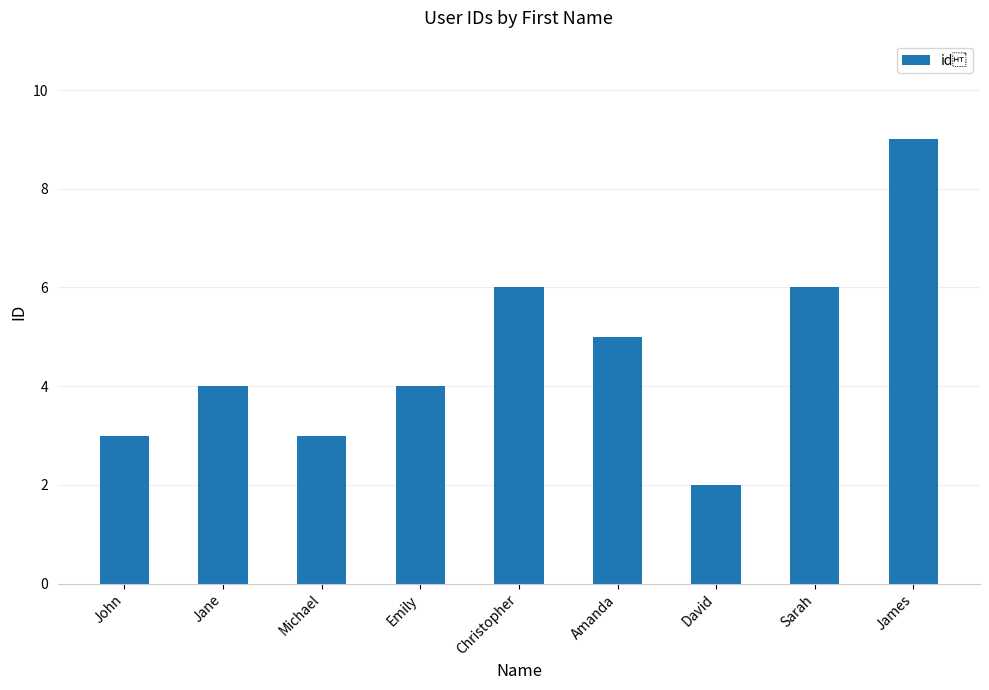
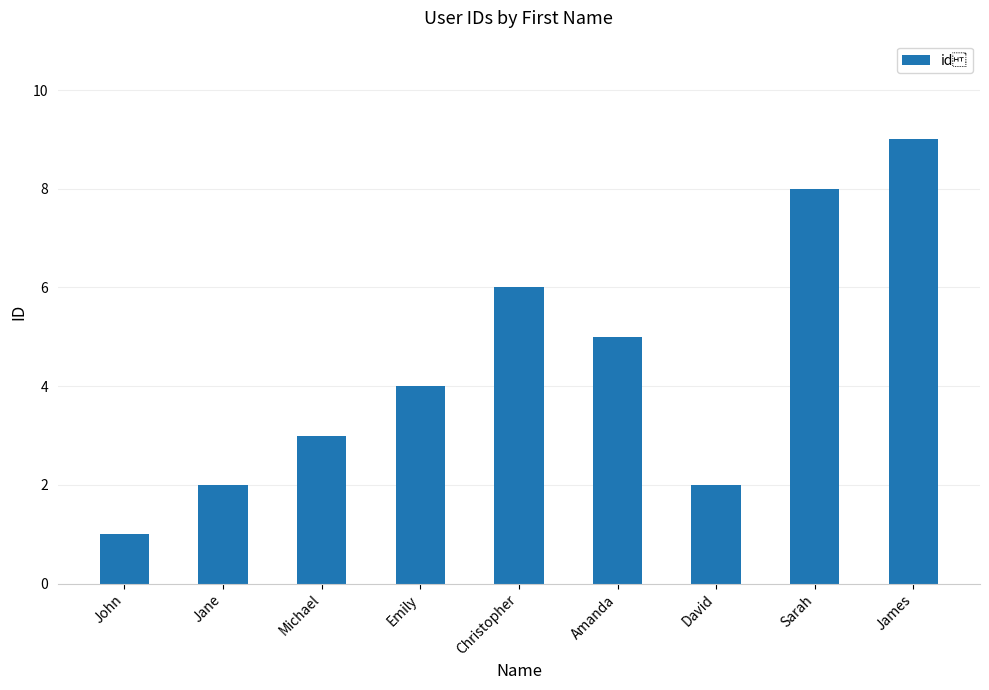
  {
-   "John": 3,
-   "Jane": 4,
+   "John": 1,
+   "Jane": 2,
    "Michael": 3,
    "Emily": 4,
    "Christopher": 6,
    "Amanda": 5,
    "David": 2,
-   "Sarah": 6,
+   "Sarah": 8,
    "James": 9
  }
